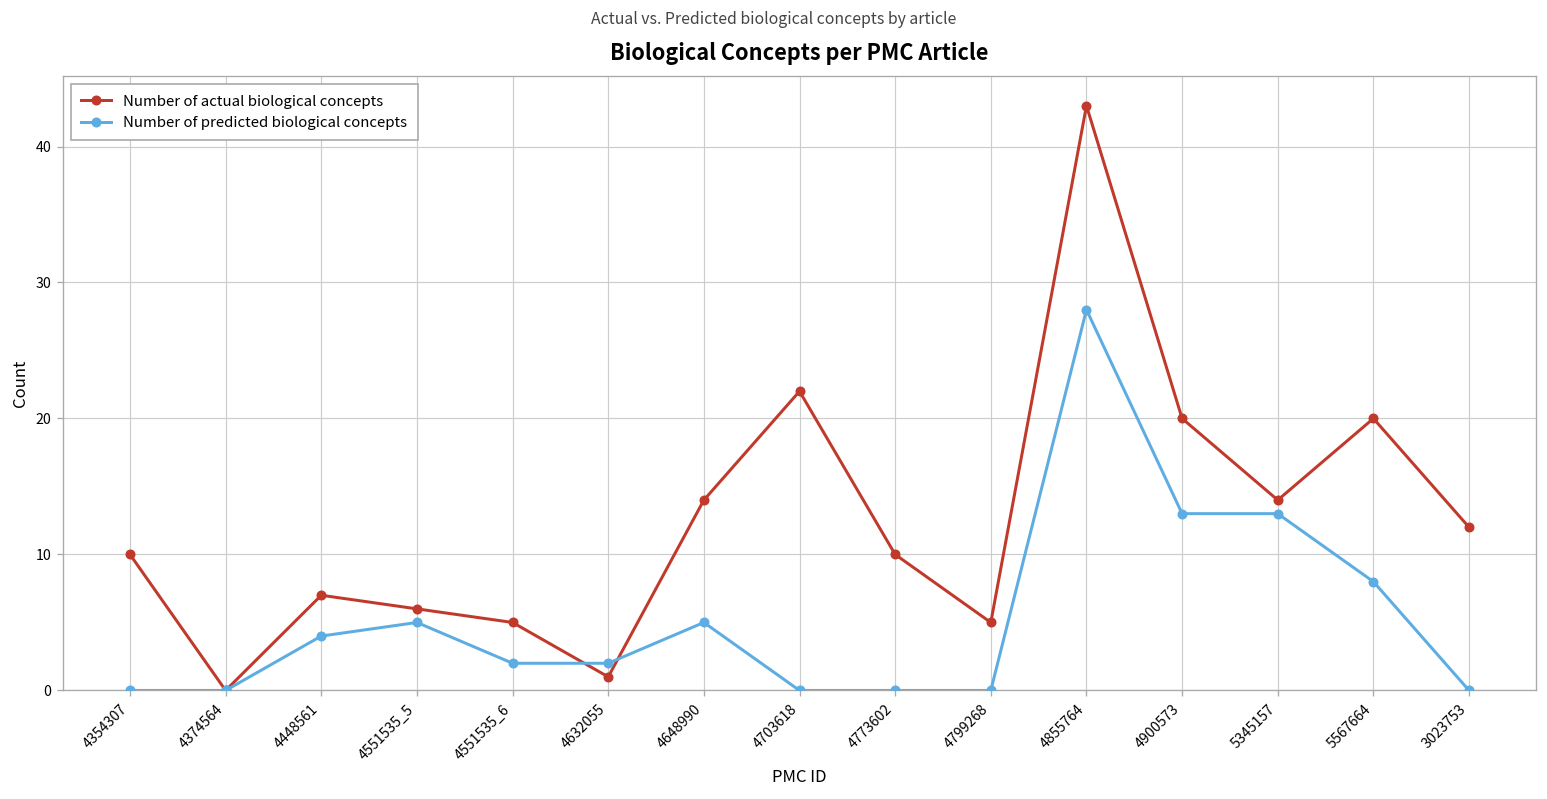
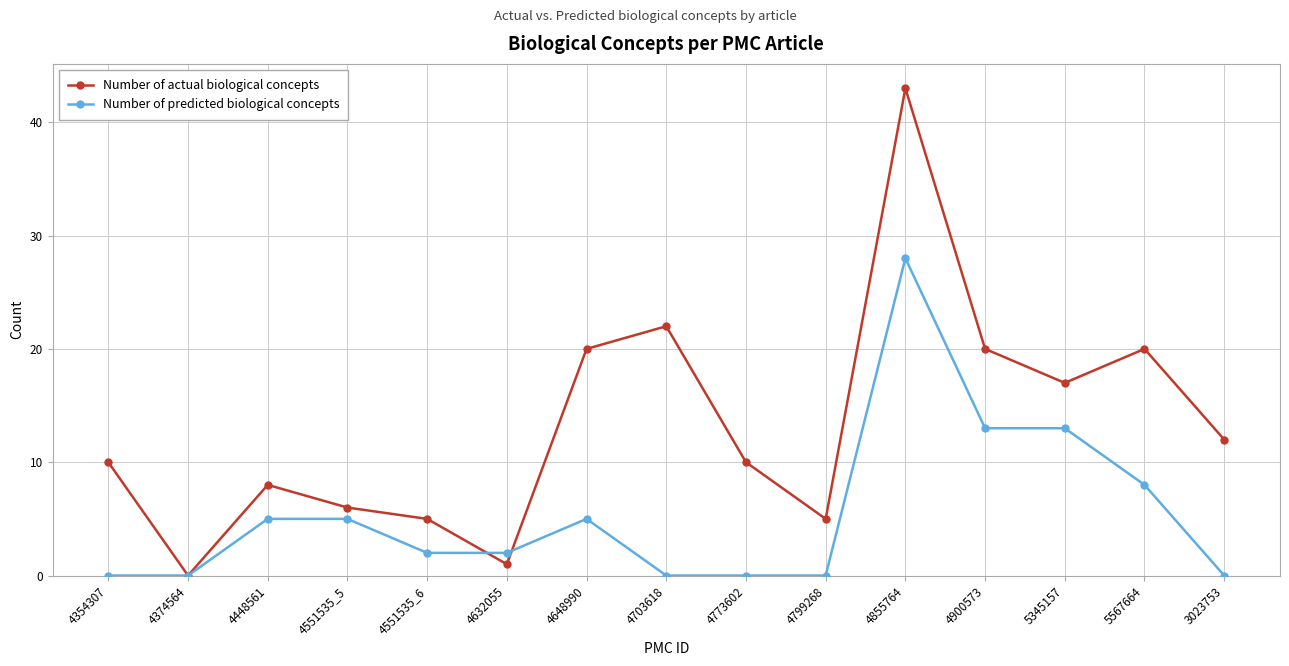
  {
    "Number of actual biological concepts": {
      "4354307": 10,
-     "4448561": 7,
+     "4448561": 8,
      "4551535_5": 6,
      "4551535_6": 5,
      "4632055": 1,
-     "4648990": 14,
+     "4648990": 20,
      "4703618": 22,
      "4773602": 10,
      "4799268": 5,
      "4855764": 43,
      "4900573": 20,
-     "5345157": 14,
+     "5345157": 17,
      "5567664": 20,
      "3023753": 12
    },
    "Number of predicted biological concepts": {
      "4354307": 0,
-     "4448561": 4,
+     "4448561": 5,
      "4551535_5": 5,
      "4551535_6": 2,
      "4632055": 2,
      "4648990": 5,
      "4703618": 0,
      "4773602": 0,
      "4799268": 0,
      "4855764": 28,
      "4900573": 13,
      "5345157": 13,
      "5567664": 8,
      "3023753": 0
    }
  }
